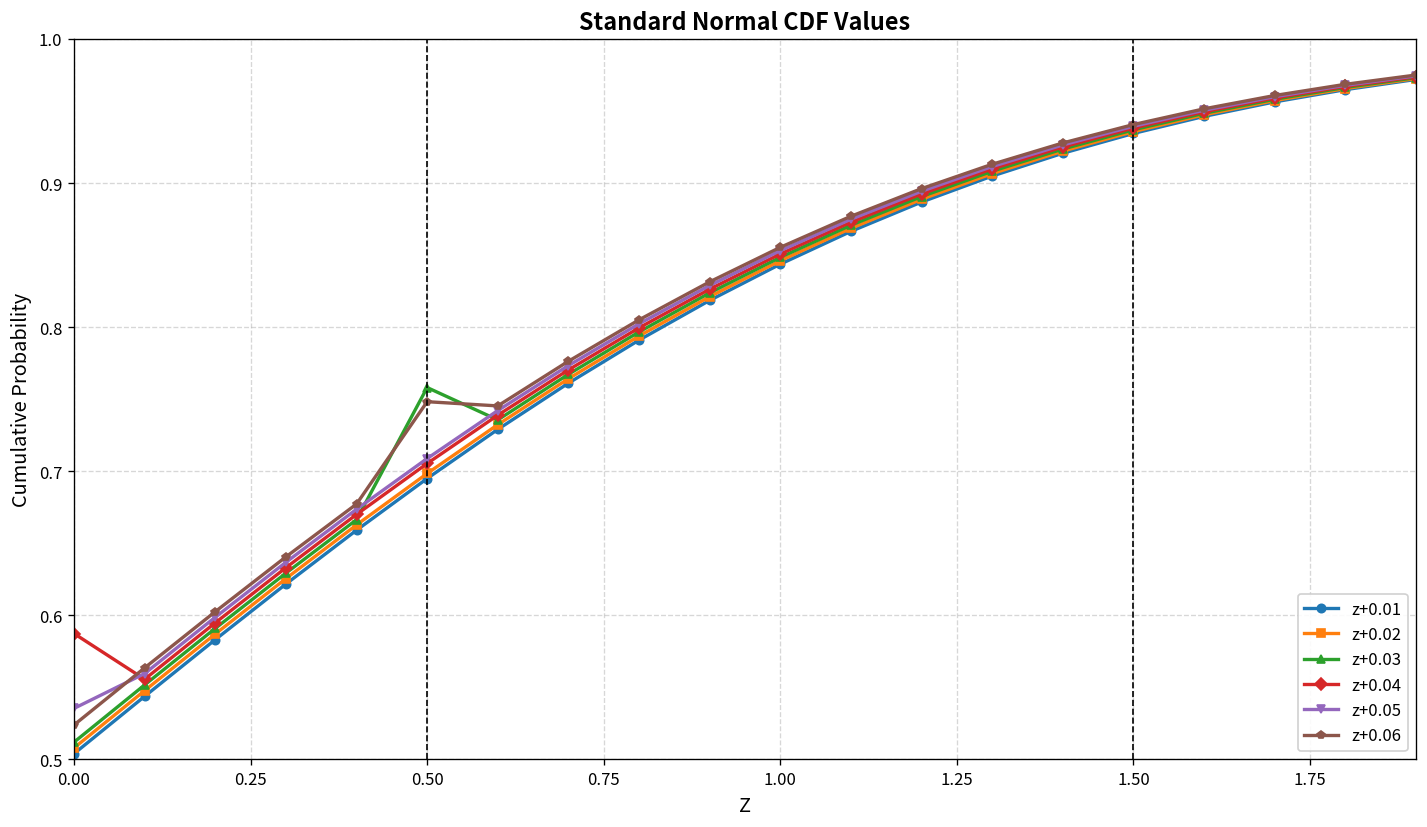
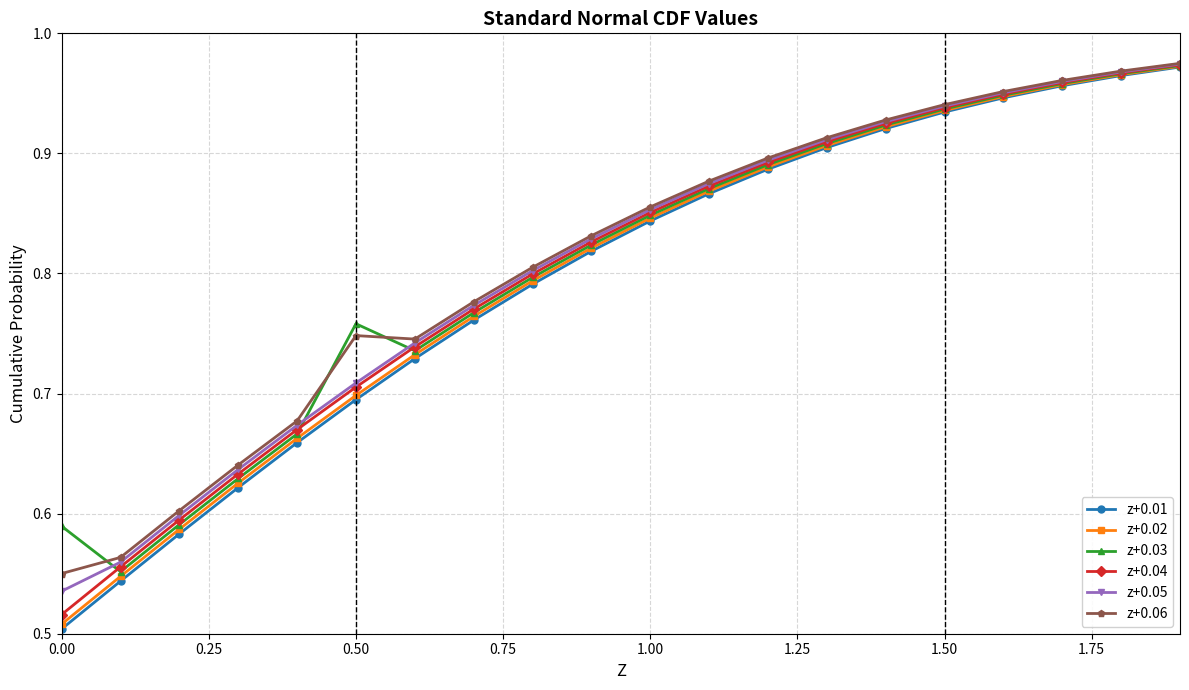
  {
    "z+0.01": {
      "0.00": 0.504,
      "0.50": 0.695,
      "1.00": 0.844
    },
    "z+0.02": {
      "0.00": 0.508,
      "0.50": 0.698,
      "1.00": 0.846
    },
    "z+0.03": {
-     "0.00": 0.512,
+     "0.00": 0.590,
      "0.50": 0.758,
      "1.00": 0.848
    },
    "z+0.04": {
-     "0.00": 0.587,
+     "0.00": 0.516,
      "0.50": 0.705,
      "1.00": 0.851
    },
    "z+0.05": {
      "0.00": 0.535,
      "0.50": 0.709,
      "1.00": 0.853
    },
    "z+0.06": {
-     "0.00": 0.524,
+     "0.00": 0.550,
      "0.50": 0.748,
      "1.00": 0.855
    }
  }
